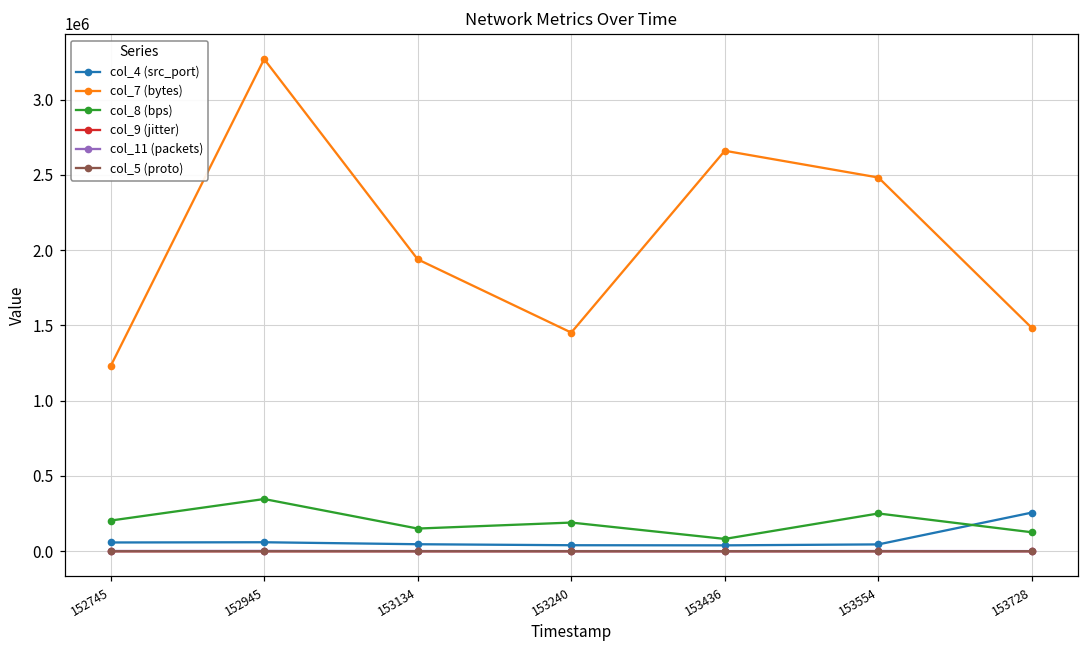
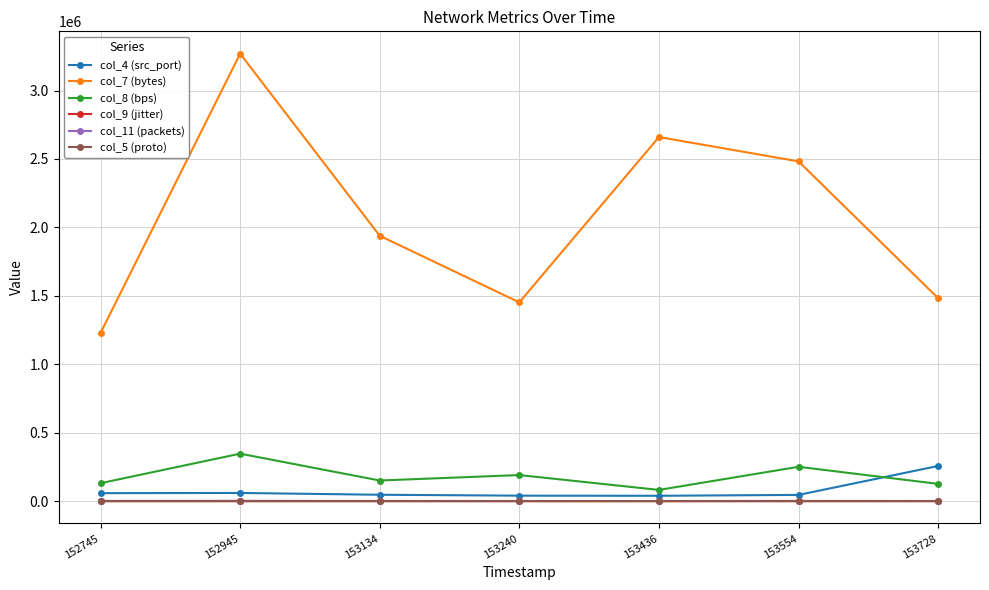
  {
    "col_4 (src_port)": {
      "152745": 60000,
      "152945": 60000,
      "153134": 50000,
      "153240": 40000,
      "153436": 40000,
      "153554": 50000,
      "153728": 260000
    },
    "col_7 (bytes)": {
      "152745": 1230000,
      "152945": 3270000,
      "153134": 1940000,
      "153240": 1450000,
      "153436": 2660000,
      "153554": 2480000,
      "153728": 1480000
    },
    "col_8 (bps)": {
-     "152745": 200000,
+     "152745": 130000,
      "152945": 350000,
      "153134": 150000,
      "153240": 190000,
      "153436": 80000,
      "153554": 250000,
      "153728": 130000
    },
    "col_5 (proto)": {
      "152745": 0,
      "152945": 0,
      "153134": 0,
      "153240": 0,
      "153436": 0,
      "153554": 0,
      "153728": 0
    }
  }
